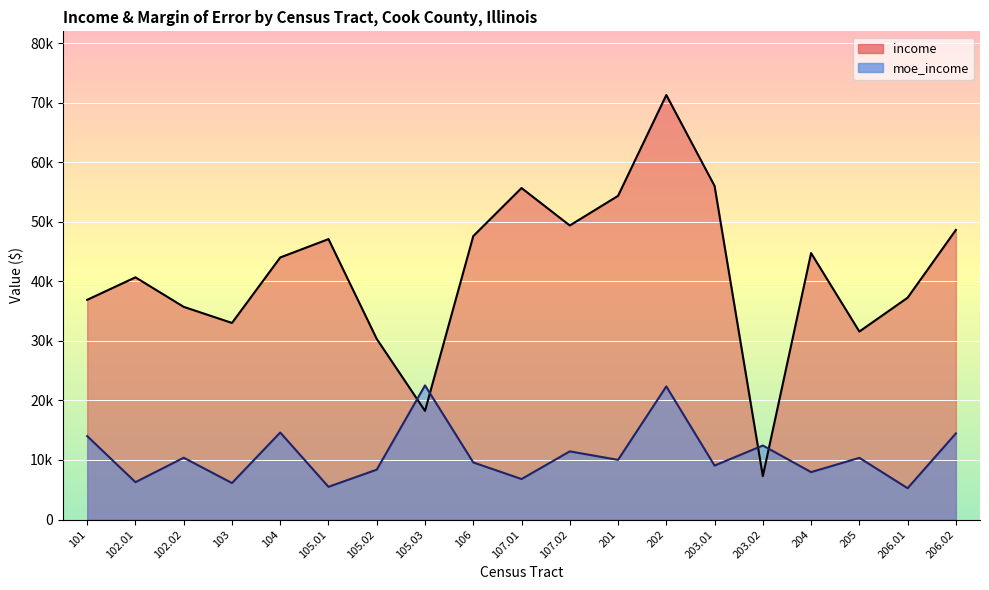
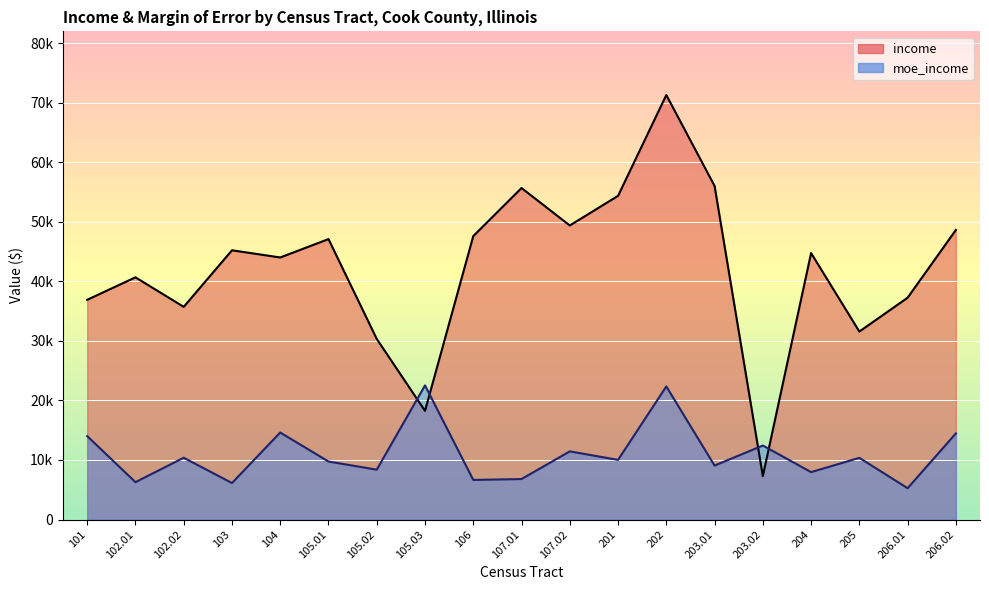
  {
    "income": {
      "101": 37000,
      "102.01": 41000,
      "102.02": 36000,
-     "103": 33000,
+     "103": 45000,
      "104": 44000,
      "105.01": 47000,
      "105.02": 30000,
      "105.03": 18000,
      "106": 48000,
      "107.01": 56000,
      "107.02": 49000,
      "201": 54000,
      "202": 71000,
      "203.01": 56000,
      "203.02": 7000,
      "204": 45000,
      "205": 32000,
      "206.01": 37000,
      "206.02": 49000
    },
    "moe_income": {
      "101": 14000,
      "102.01": 6000,
      "102.02": 10000,
      "103": 6000,
      "104": 15000,
-     "105.01": 5000,
+     "105.01": 10000,
      "105.02": 8000,
      "105.03": 23000,
-     "106": 10000,
+     "106": 7000,
      "107.01": 7000,
      "107.02": 11000,
      "201": 10000,
      "202": 22000,
      "203.01": 9000,
      "203.02": 12000,
      "204": 8000,
      "205": 10000,
      "206.01": 5000,
      "206.02": 14000
    }
  }
